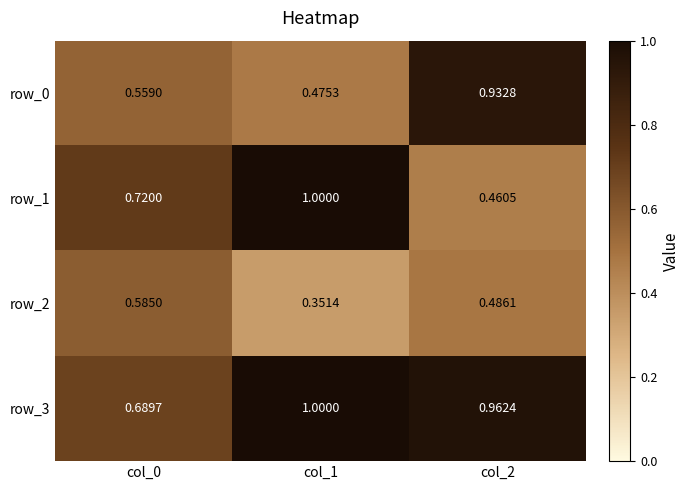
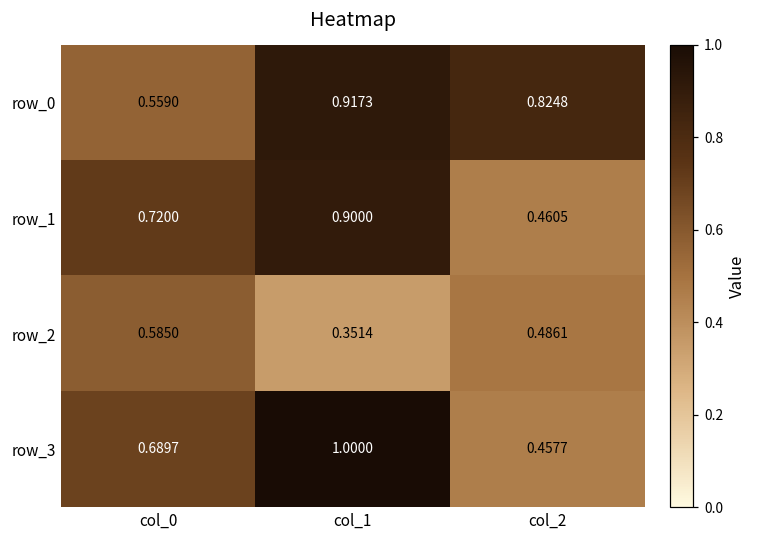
  {
    "row_0": {
      "col_0": 0.5590,
-     "col_1": 0.4753,
-     "col_2": 0.9328
+     "col_1": 0.9173,
+     "col_2": 0.8248
    },
    "row_1": {
      "col_0": 0.7200,
-     "col_1": 1.0000,
+     "col_1": 0.9000,
      "col_2": 0.4605
    },
    "row_2": {
      "col_0": 0.5850,
      "col_1": 0.3514,
      "col_2": 0.4861
    },
    "row_3": {
      "col_0": 0.6897,
      "col_1": 1.0000,
-     "col_2": 0.9624
+     "col_2": 0.4577
    }
  }
